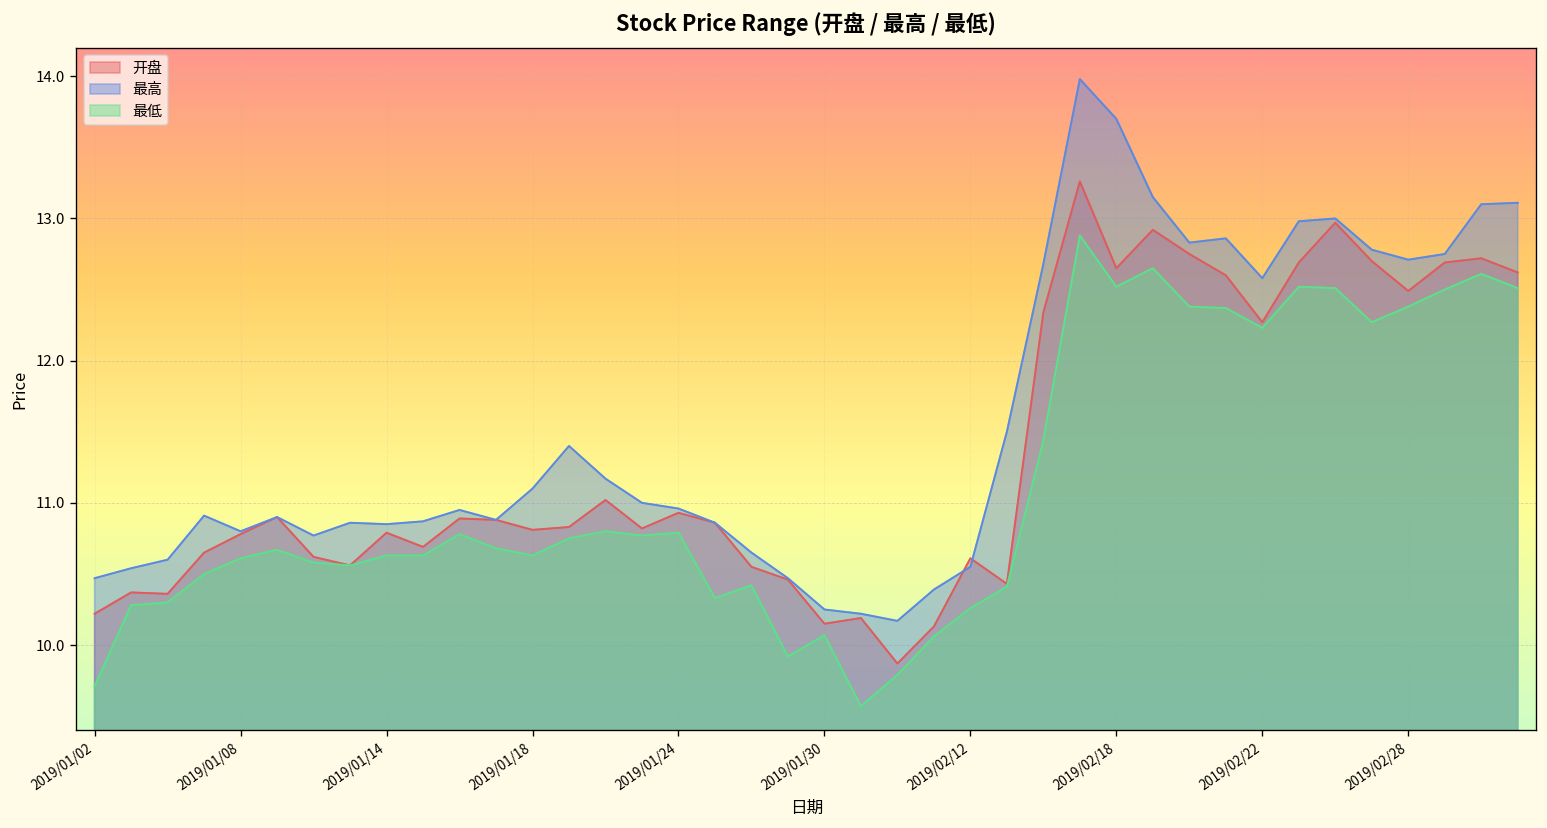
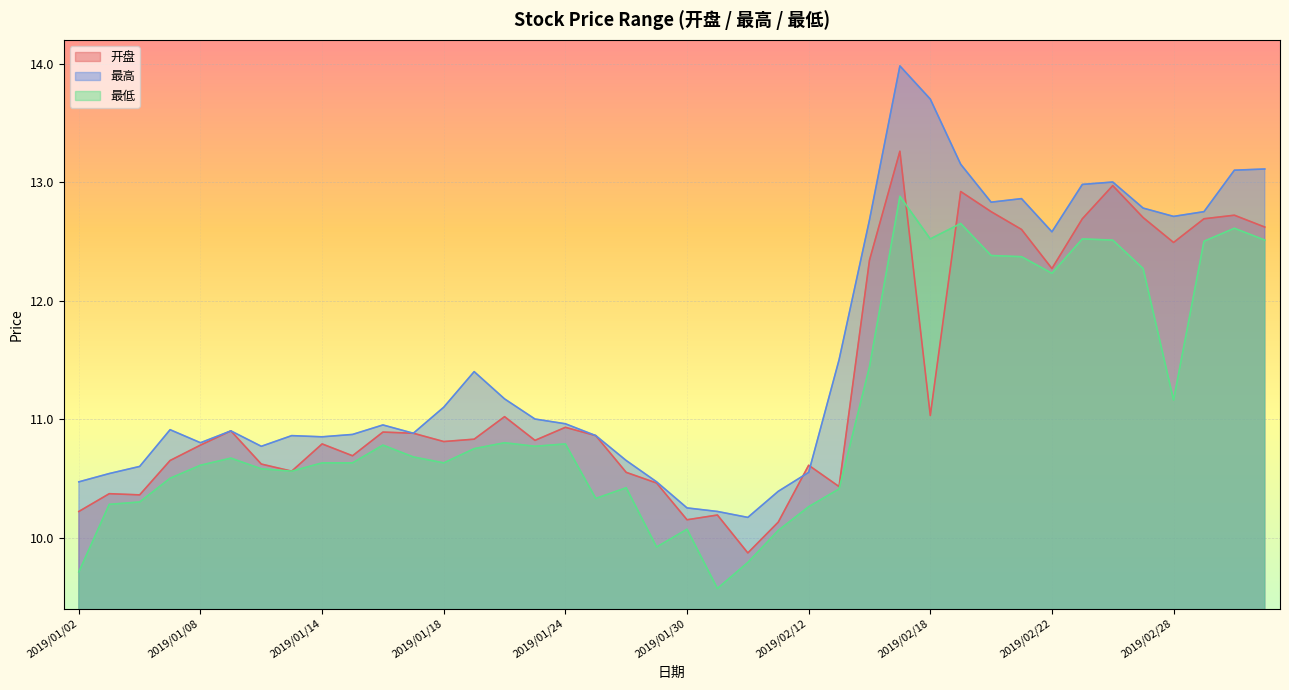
  {
    "开盘": {
      "2019/01/02": 10.22,
      "2019/01/14": 10.79,
      "2019/01/18": 10.81,
      "2019/01/24": 10.93,
      "2019/01/30": 10.15,
      "2019/02/12": 10.61,
-     "2019/02/18": 12.65,
+     "2019/02/18": 11.03,
      "2019/02/22": 12.27,
      "2019/02/28": 12.49
    },
    "最高": {
      "2019/01/02": 10.47,
      "2019/01/14": 10.85,
      "2019/01/18": 11.10,
      "2019/01/24": 10.96,
      "2019/01/30": 10.25,
      "2019/02/12": 10.55,
      "2019/02/18": 13.70,
      "2019/02/22": 12.58,
      "2019/02/28": 12.71
    },
    "最低": {
      "2019/01/02": 9.71,
      "2019/01/08": 10.61,
      "2019/01/14": 10.63,
      "2019/01/18": 10.63,
      "2019/01/24": 10.79,
      "2019/01/30": 10.07,
      "2019/02/12": 10.26,
      "2019/02/18": 12.52,
      "2019/02/22": 12.23,
-     "2019/02/28": 12.38
+     "2019/02/28": 11.16
    }
  }
